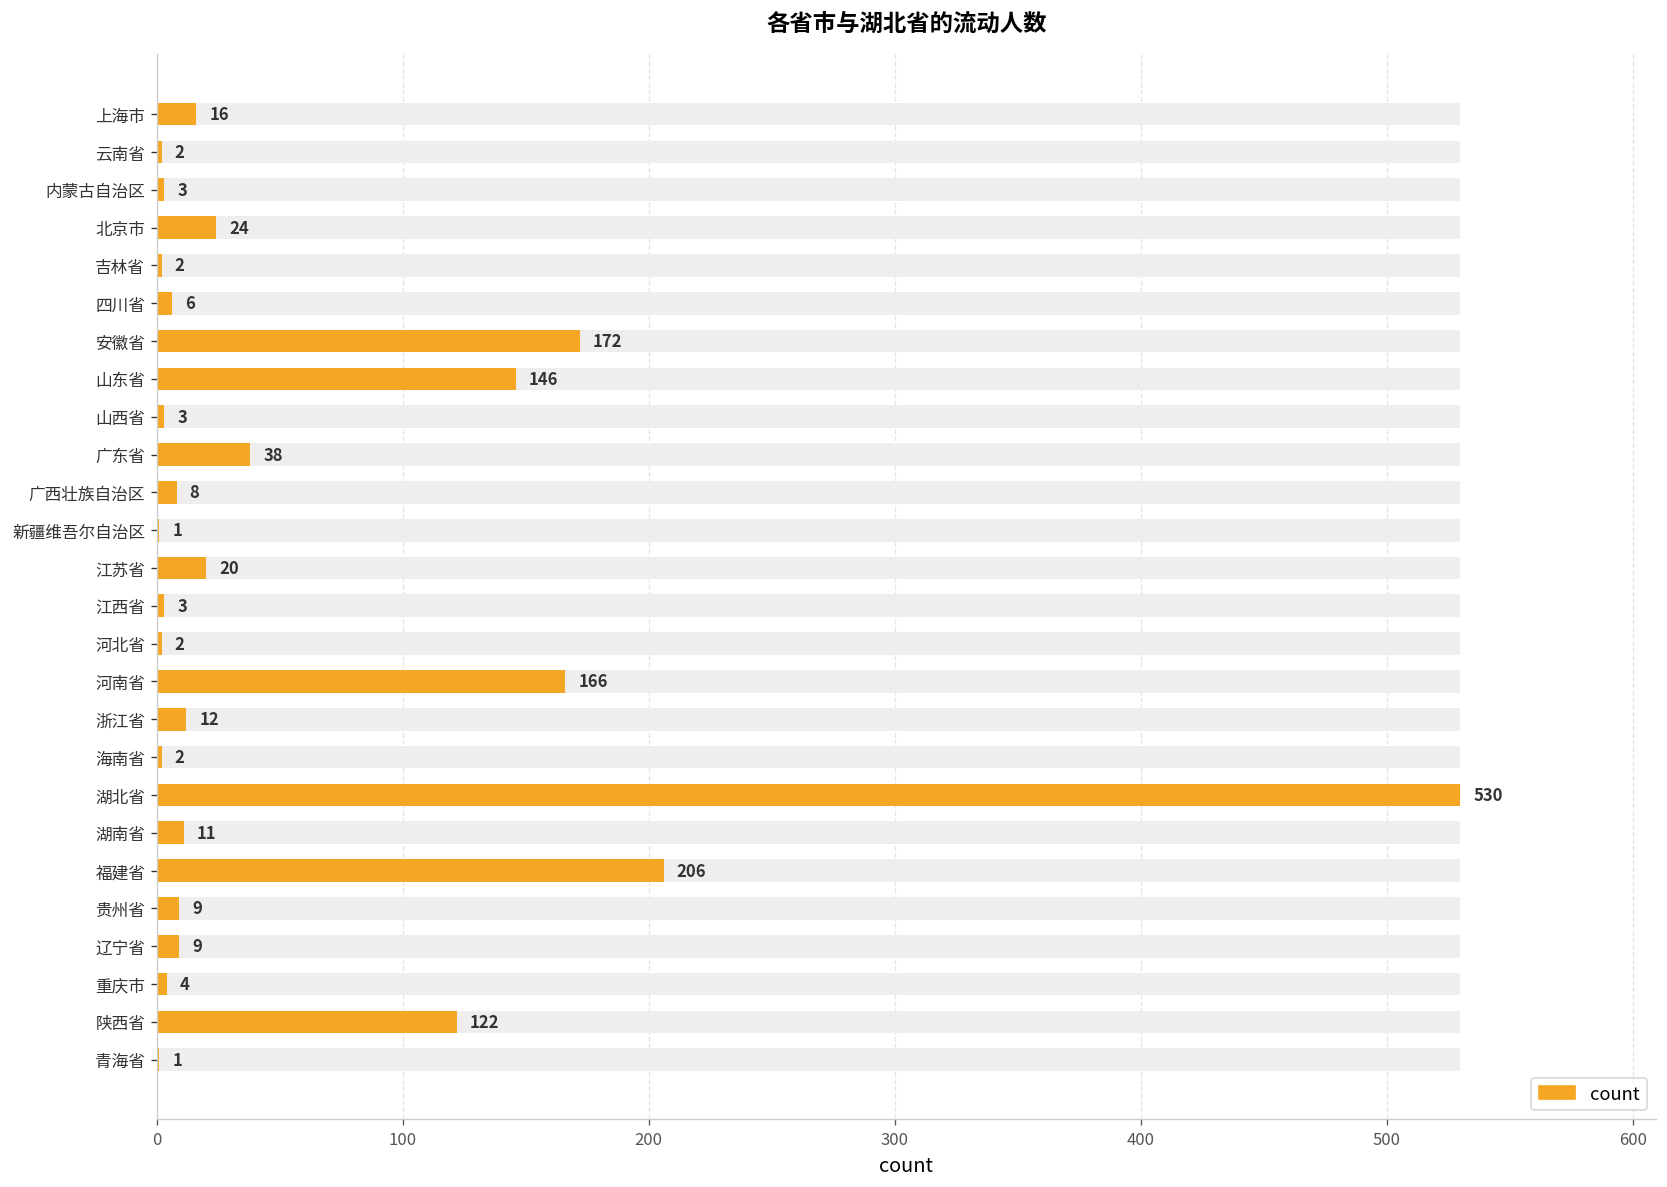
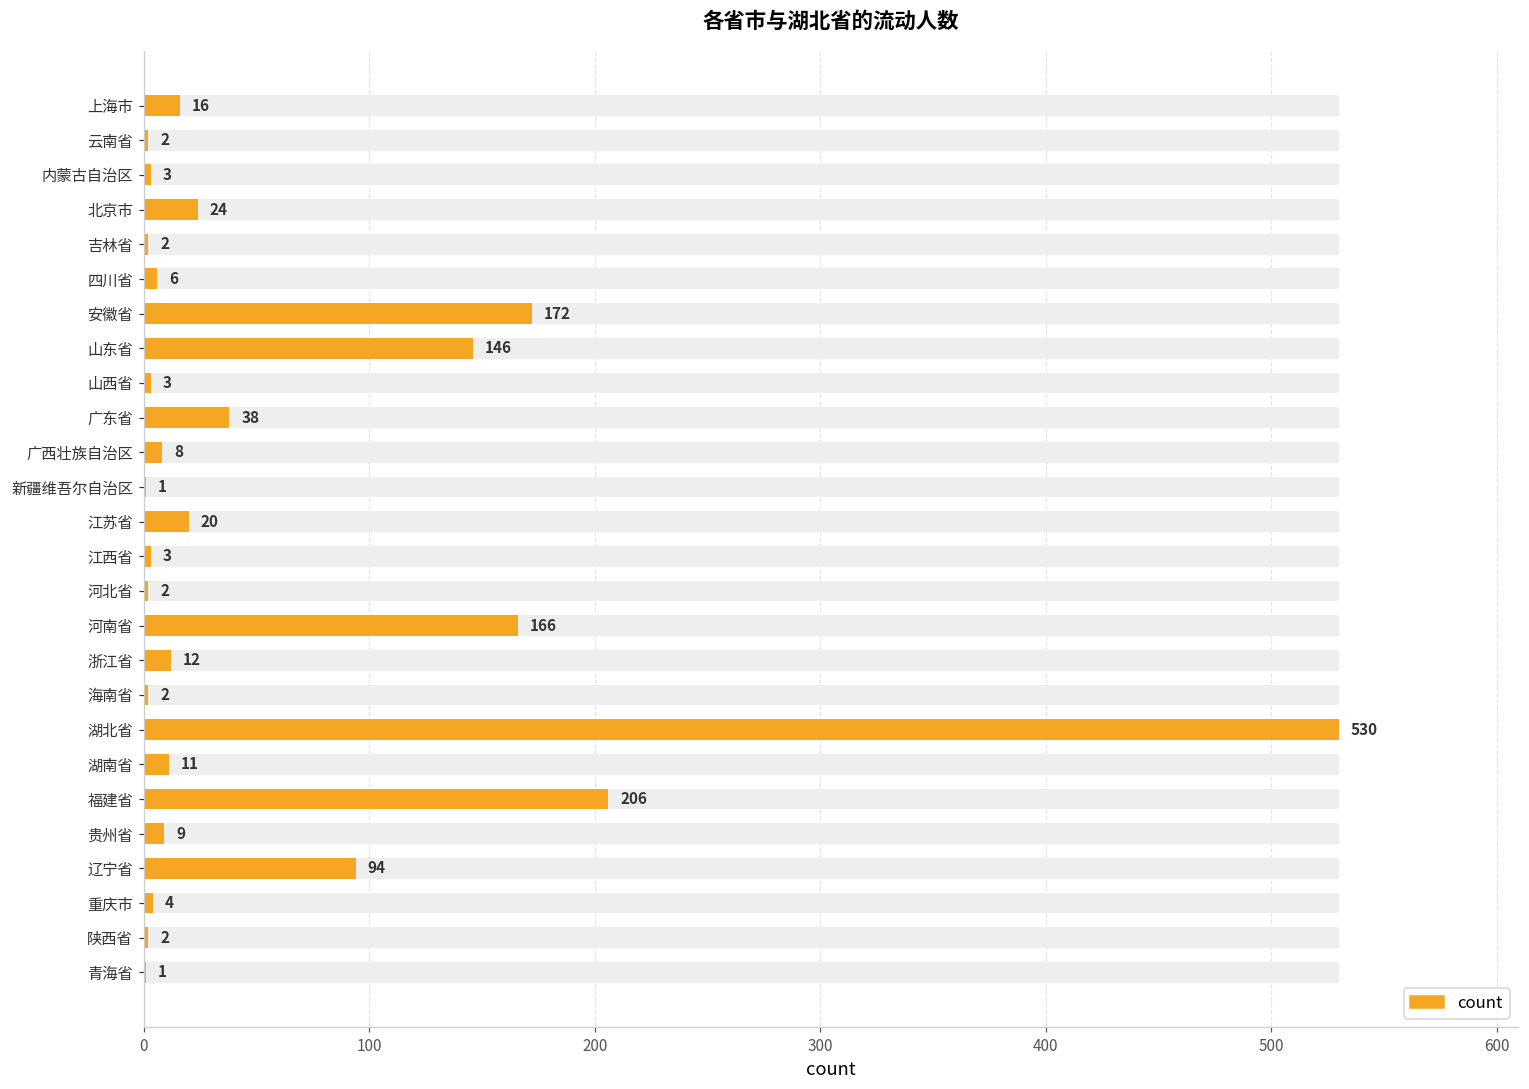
  {
    "count": {
      "湖北省": 530,
-     "辽宁省": 9,
-     "陕西省": 122
+     "辽宁省": 94,
+     "陕西省": 2
    }
  }
